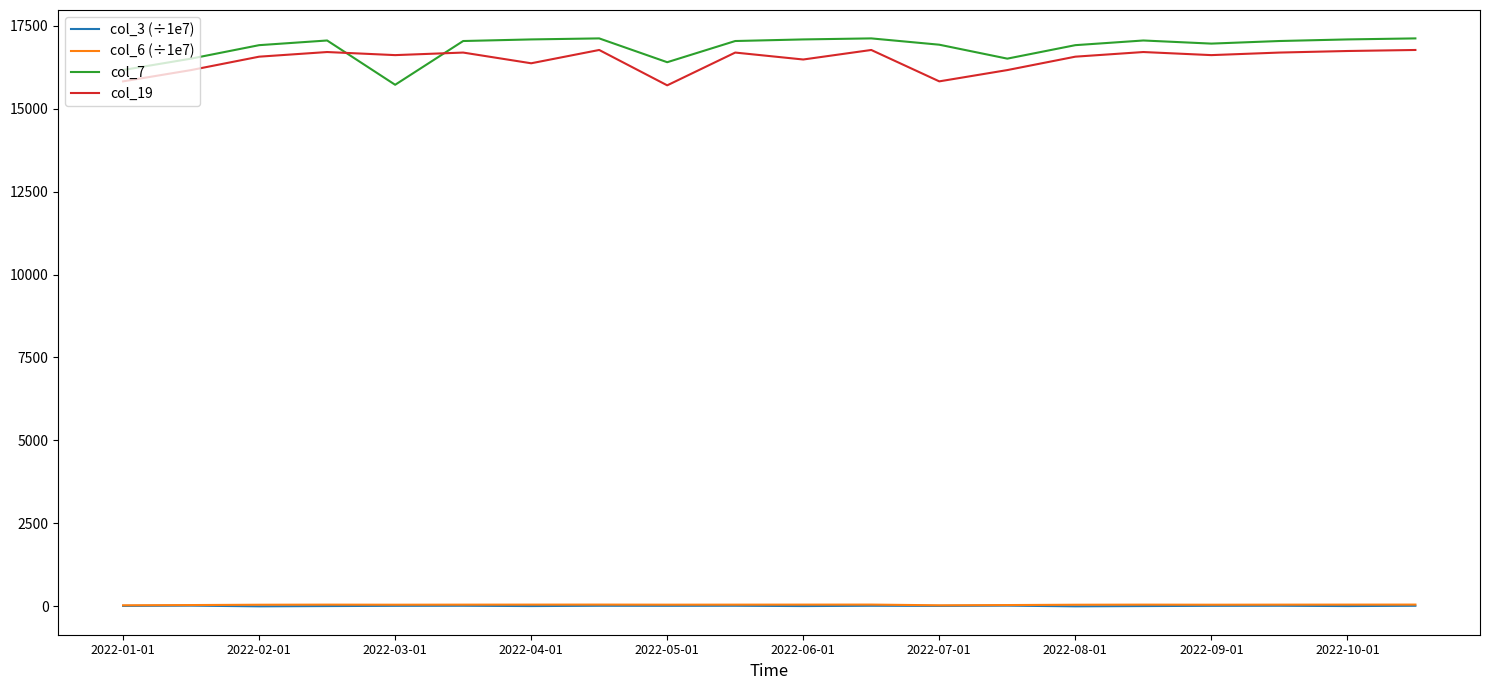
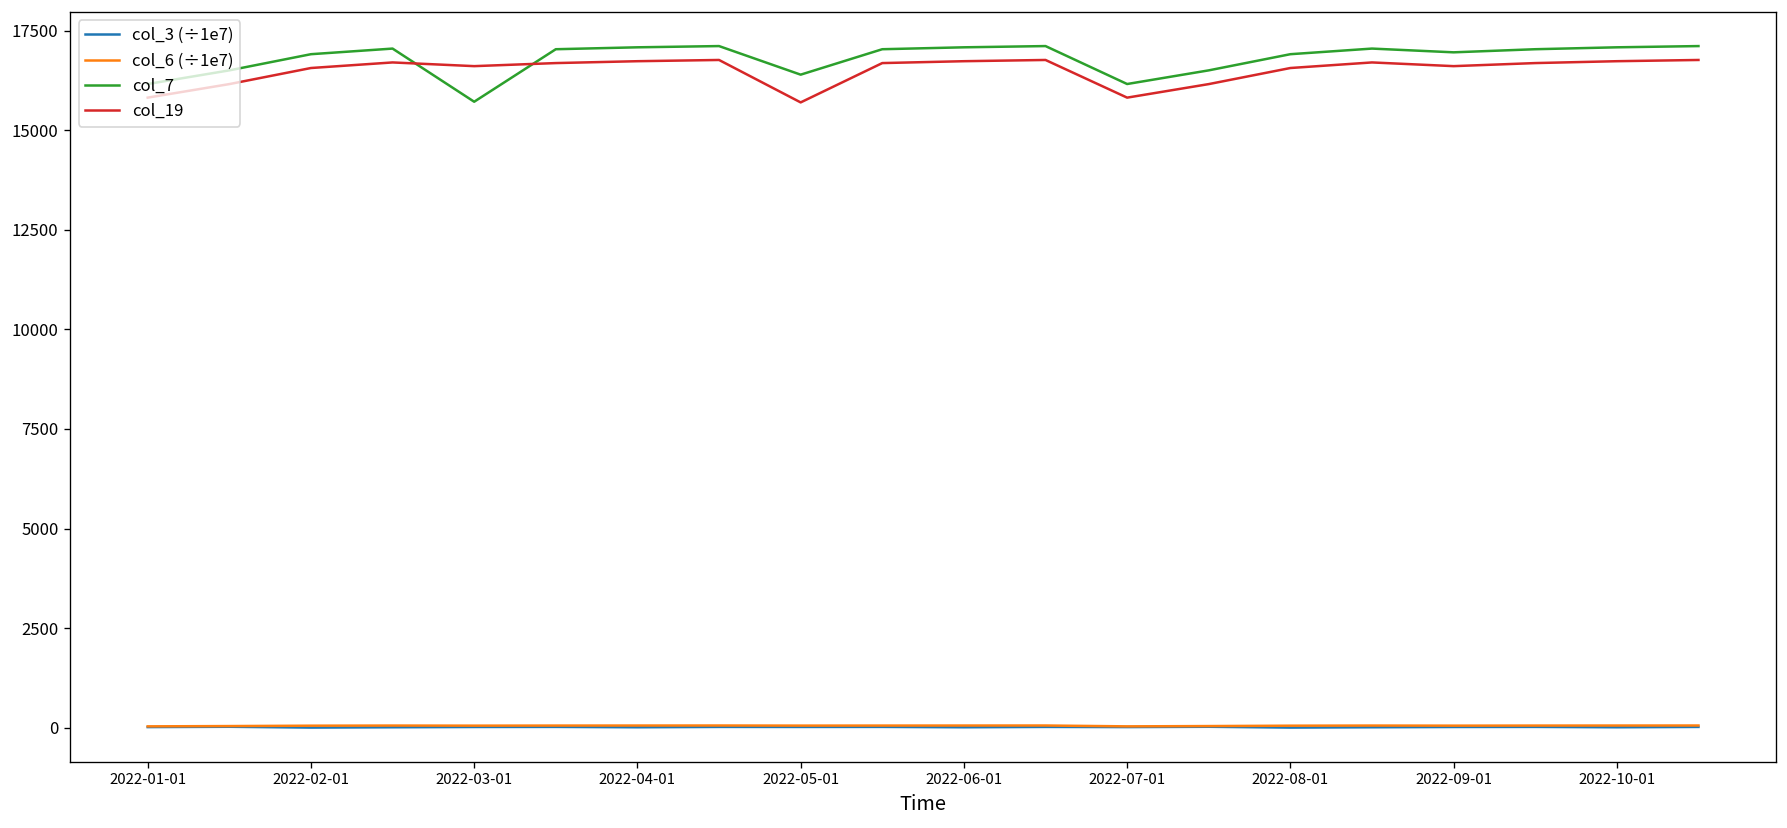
  {
    "col_7": {
      "2022-02-01": 16900,
      "2022-03-01": 15700,
      "2022-04-01": 17100,
      "2022-05-01": 16400,
      "2022-06-01": 17100,
-     "2022-07-01": 16900,
+     "2022-07-01": 16200,
      "2022-08-01": 16900,
      "2022-09-01": 17000,
      "2022-10-01": 17100
    },
    "col_19": {
      "2022-02-01": 16600,
      "2022-03-01": 16600,
-     "2022-04-01": 16400,
+     "2022-04-01": 16700,
      "2022-05-01": 15700,
-     "2022-06-01": 16500,
+     "2022-06-01": 16700,
      "2022-07-01": 15800,
      "2022-08-01": 16600,
      "2022-09-01": 16600,
      "2022-10-01": 16700
    }
  }
